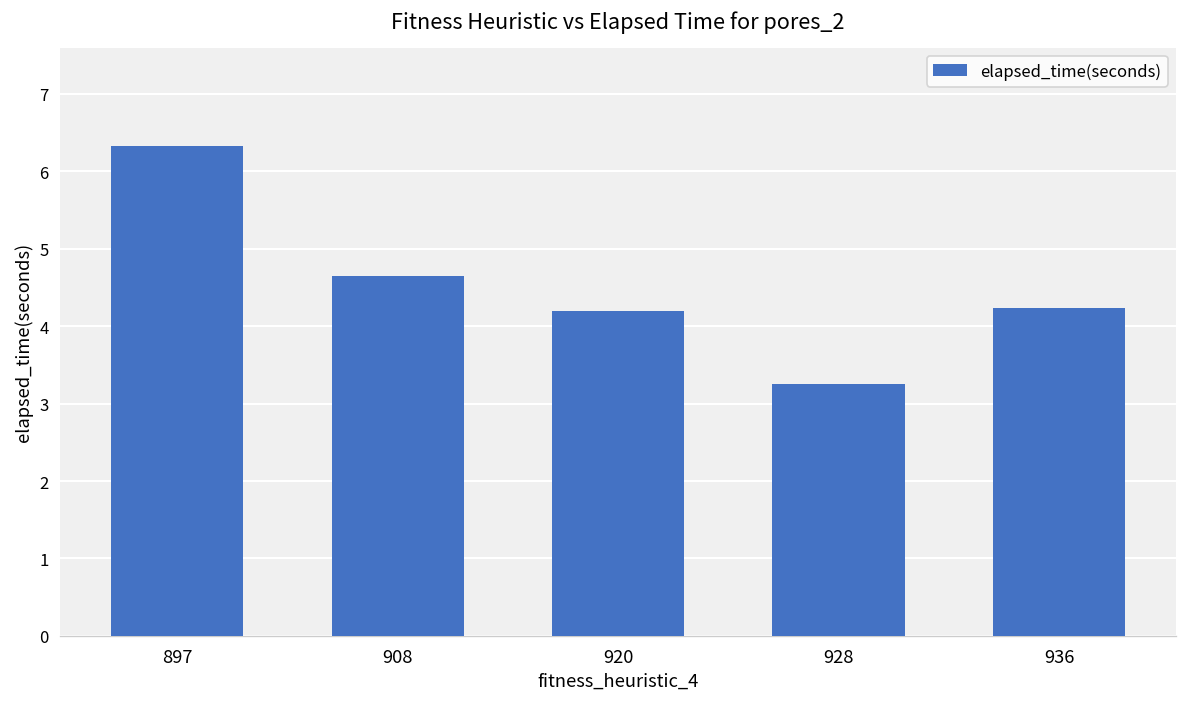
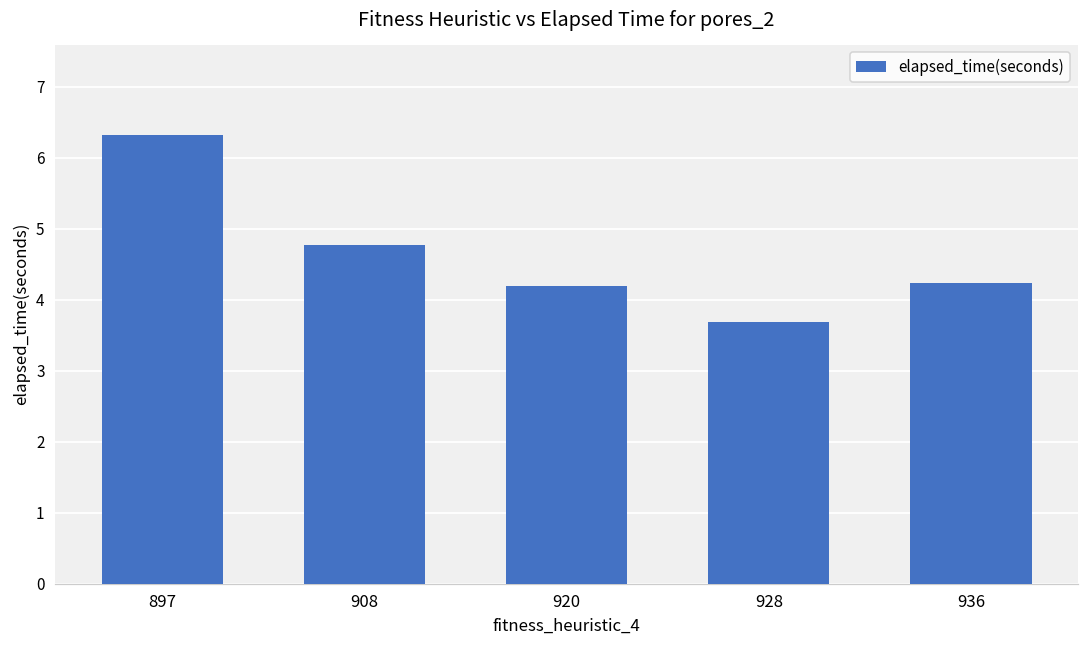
  {
    "897": 6.3,
-   "908": 4.6,
+   "908": 4.8,
    "920": 4.2,
-   "928": 3.3,
+   "928": 3.7,
    "936": 4.2
  }
